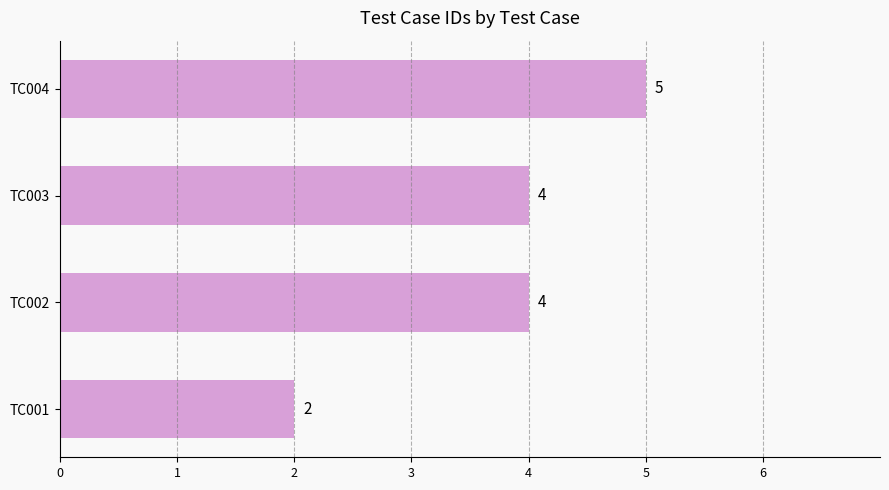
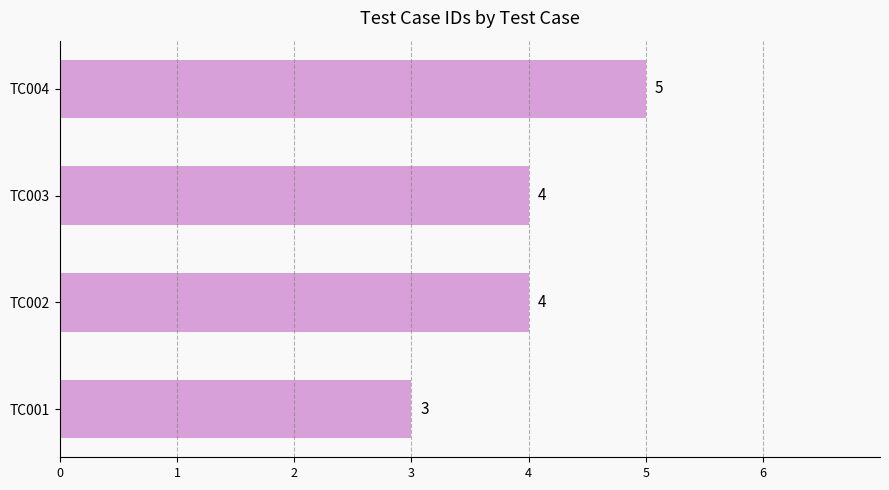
  {
    "TC004": 5,
    "TC003": 4,
    "TC002": 4,
-   "TC001": 2
+   "TC001": 3
  }
